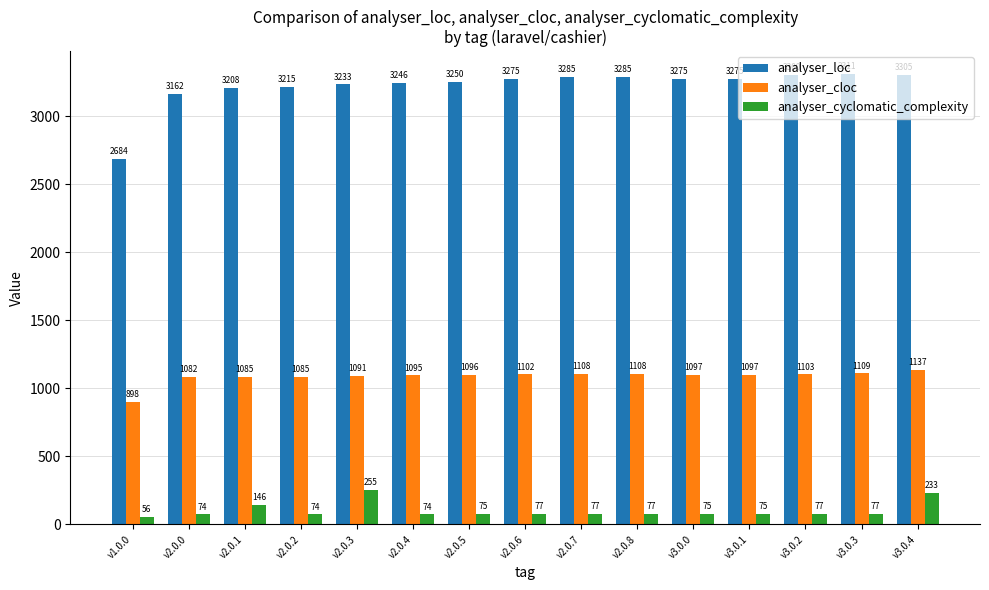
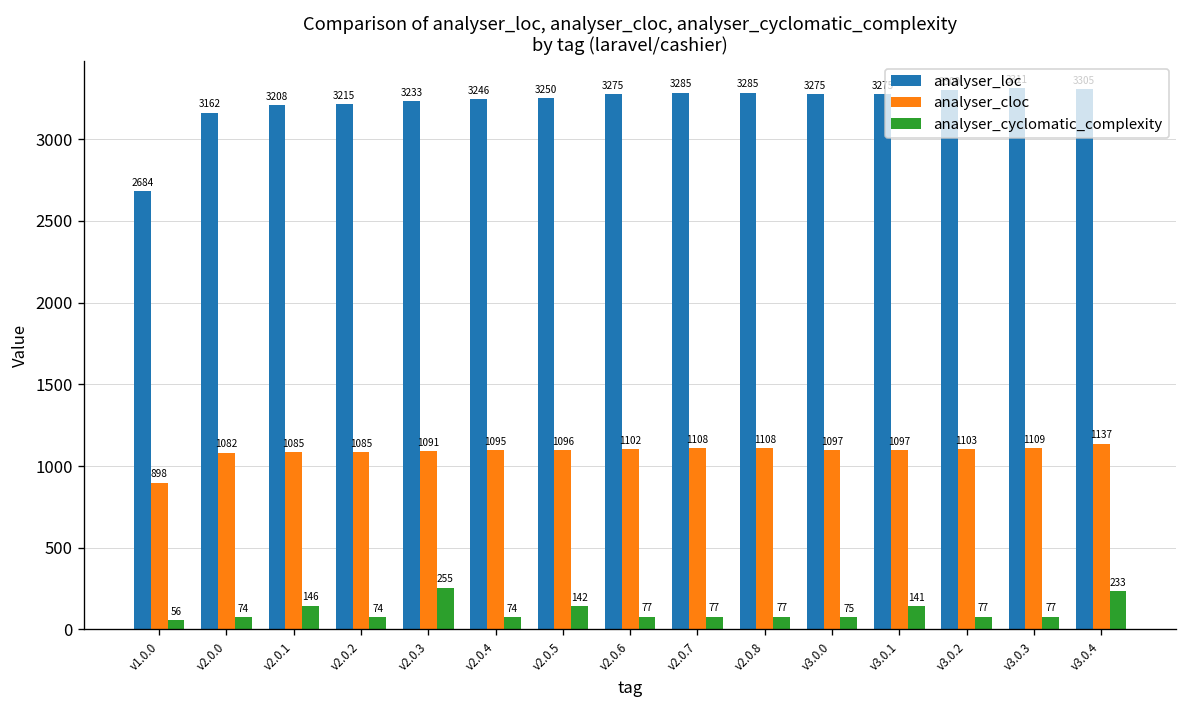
  {
    "analyser_loc": {
      "v1.0.0": 2684,
      "v2.0.0": 3162,
      "v2.0.1": 3208,
      "v2.0.2": 3215,
      "v2.0.3": 3233,
      "v2.0.4": 3246,
      "v2.0.5": 3250,
      "v2.0.6": 3275,
      "v2.0.7": 3285,
      "v2.0.8": 3285,
      "v3.0.0": 3275
    },
    "analyser_cloc": {
      "v1.0.0": 898,
      "v2.0.0": 1082,
      "v2.0.1": 1085,
      "v2.0.2": 1085,
      "v2.0.3": 1091,
      "v2.0.4": 1095,
      "v2.0.5": 1096,
      "v2.0.6": 1102,
      "v2.0.7": 1108,
      "v2.0.8": 1108,
      "v3.0.0": 1097,
      "v3.0.1": 1097,
      "v3.0.2": 1103,
      "v3.0.3": 1109,
      "v3.0.4": 1137
    },
    "analyser_cyclomatic_complexity": {
      "v1.0.0": 56,
      "v2.0.0": 74,
      "v2.0.1": 146,
      "v2.0.2": 74,
      "v2.0.3": 255,
      "v2.0.4": 74,
-     "v2.0.5": 75,
+     "v2.0.5": 142,
      "v2.0.6": 77,
      "v2.0.7": 77,
      "v2.0.8": 77,
      "v3.0.0": 75,
-     "v3.0.1": 75,
+     "v3.0.1": 141,
      "v3.0.2": 77,
      "v3.0.3": 77,
      "v3.0.4": 233
    }
  }
